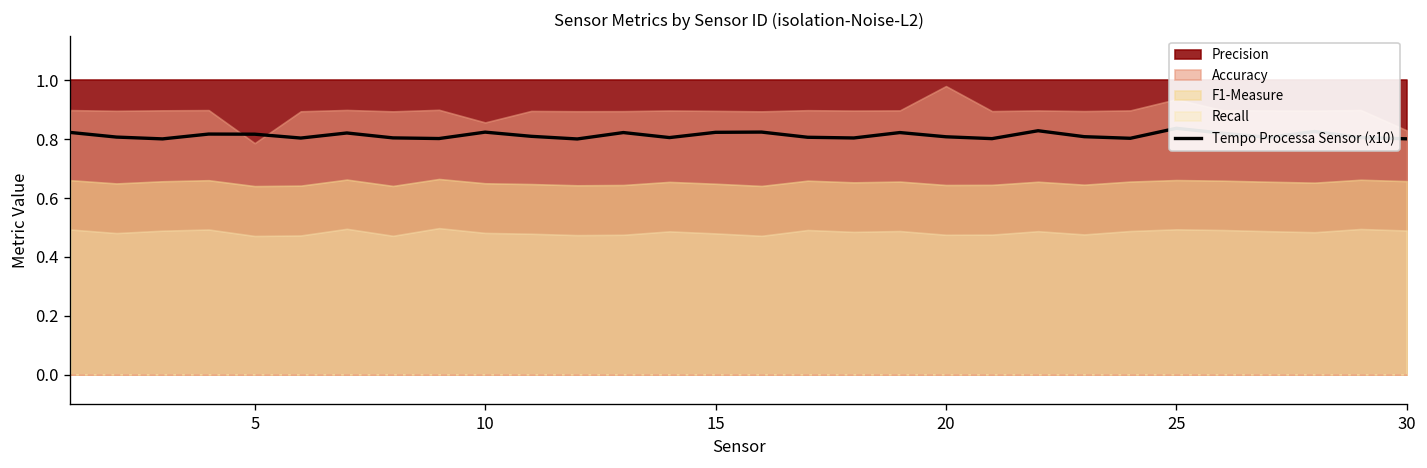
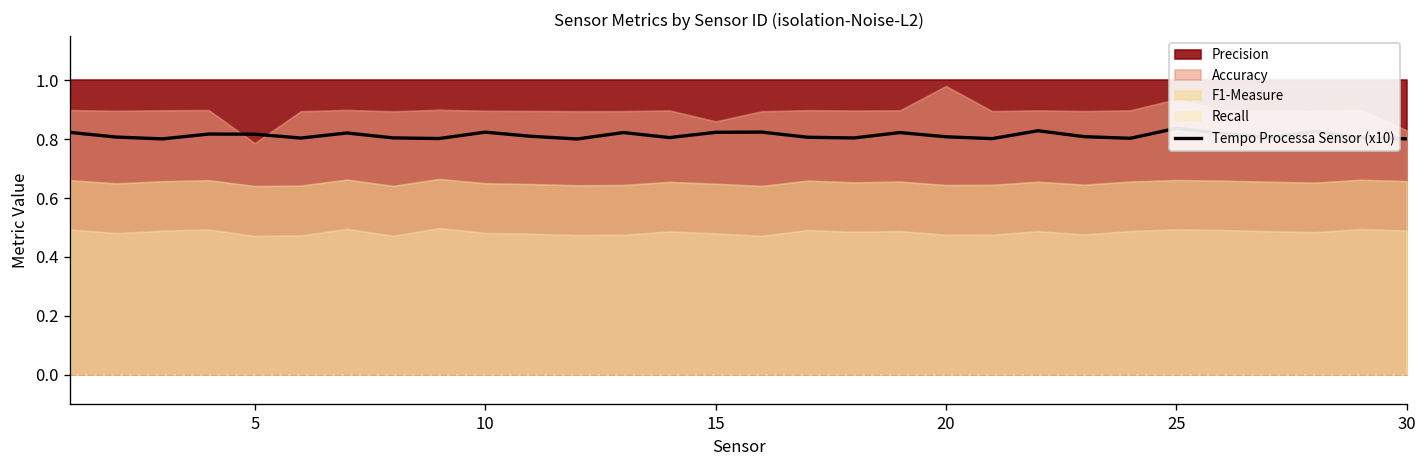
  {
    "Tempo Processa Sensor (x10)": {
      "5": 0.82,
      "10": 0.82,
      "15": 0.82,
      "20": 0.81,
      "30": 0.80
    },
    "Precision": {
      "5": 1.00,
      "10": 1.00,
      "15": 1.00,
      "20": 1.00,
      "30": 1.00
    },
    "Accuracy": {
      "5": 0.79,
-     "10": 0.86,
-     "15": 0.90,
+     "10": 0.90,
+     "15": 0.86,
      "20": 0.98,
      "30": 0.83
    }
  }
